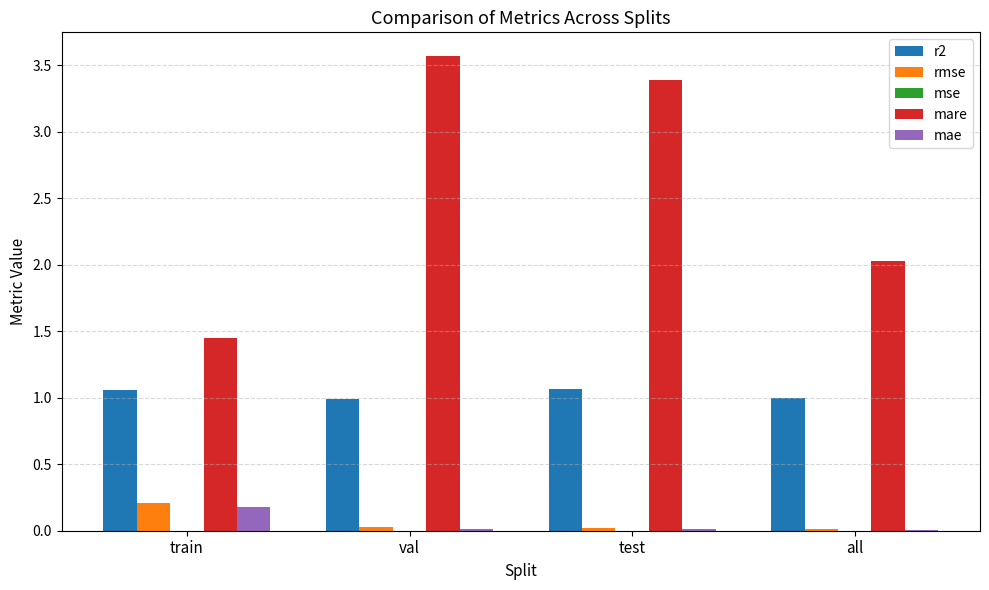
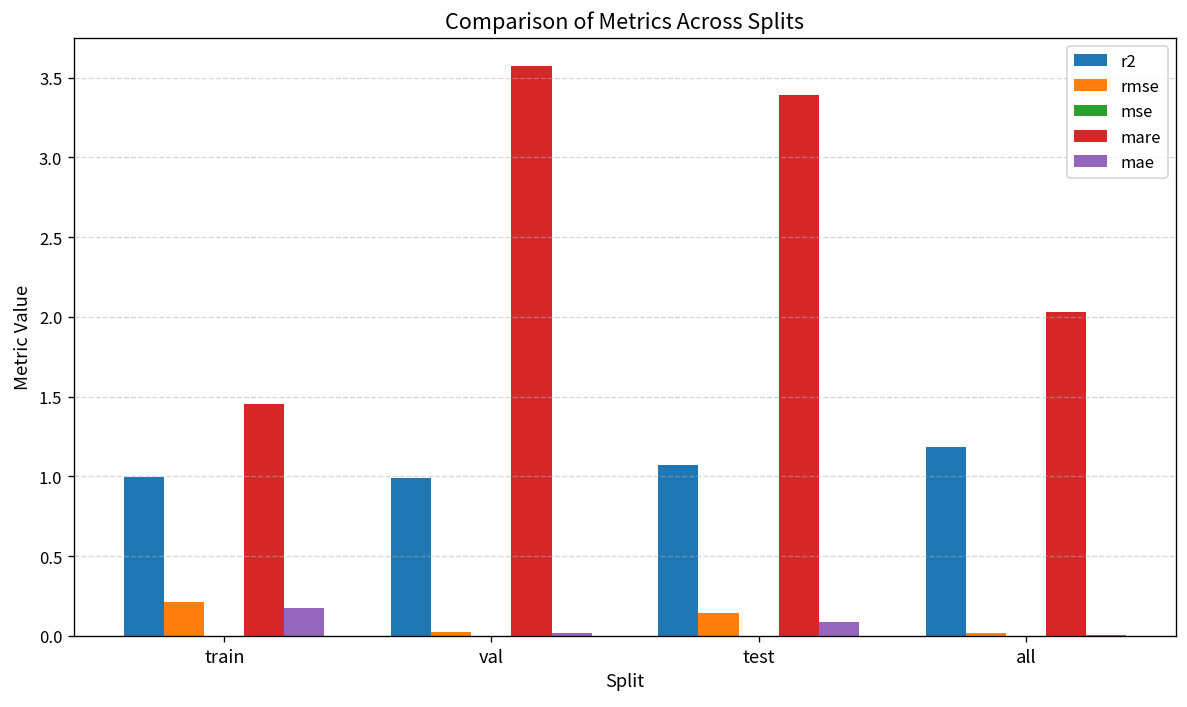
  {
    "r2": {
-     "train": 1.06,
+     "train": 1.00,
      "val": 0.99,
      "test": 1.07,
-     "all": 1.00
+     "all": 1.18
    },
    "rmse": {
      "train": 0.21,
      "val": 0.03,
-     "test": 0.02
+     "test": 0.14
    },
    "mare": {
      "train": 1.45,
      "val": 3.57,
      "test": 3.39,
      "all": 2.03
    },
    "mae": {
      "train": 0.18,
-     "test": 0.02
+     "test": 0.09
    }
  }
